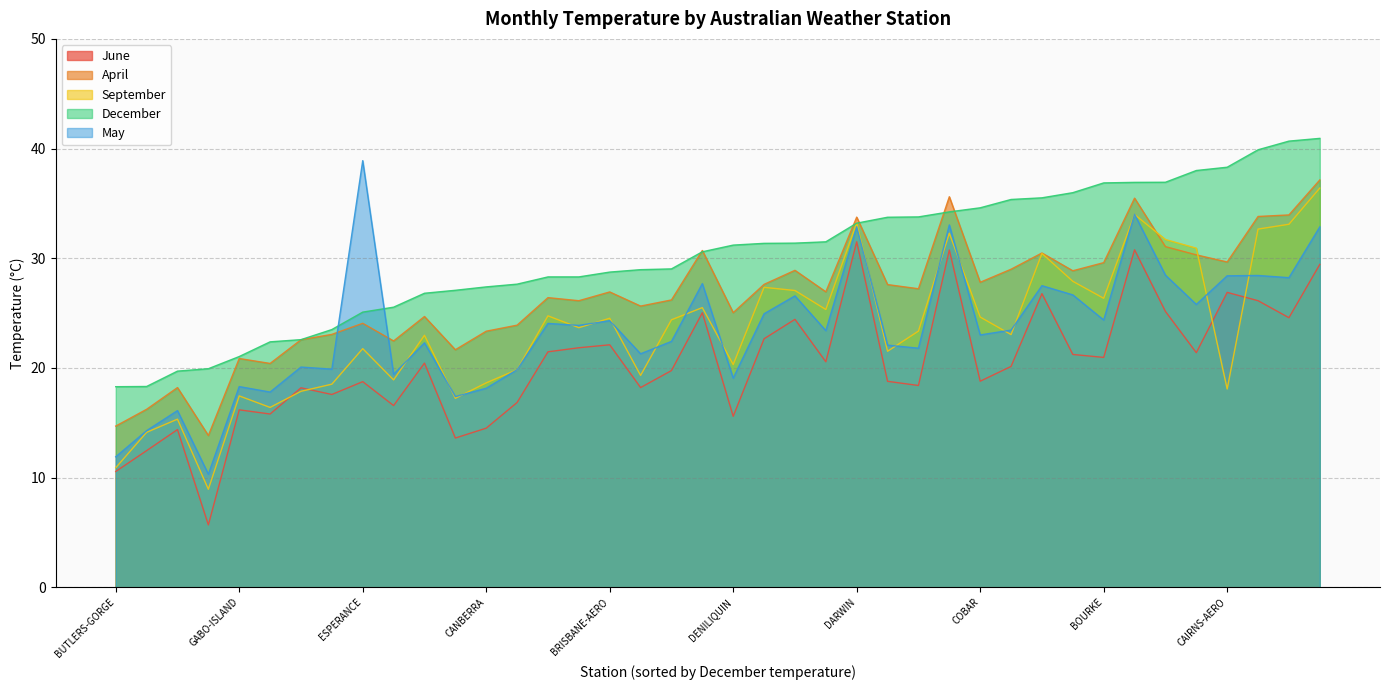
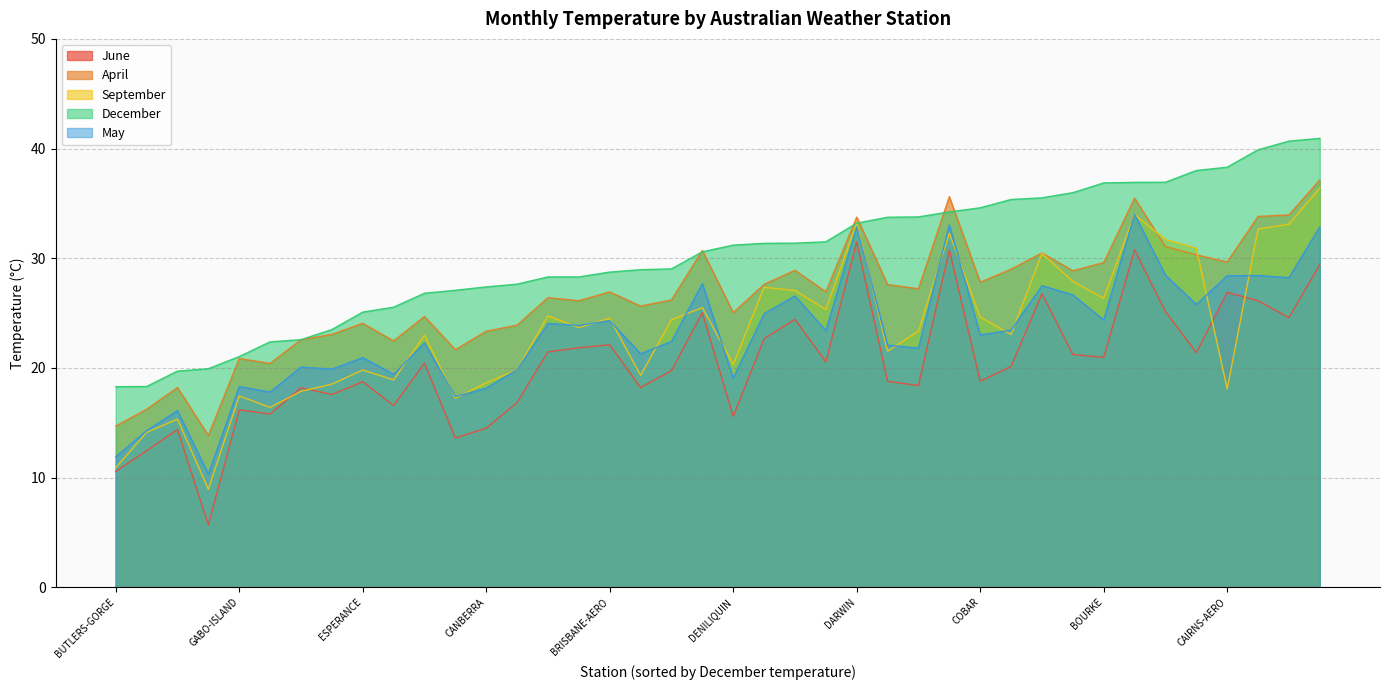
  {
    "September": {
-     "ESPERANCE": 21.8,
+     "ESPERANCE": 19.8,
      "COBAR": 24.6,
      "BOURKE": 26.4,
      "CAIRNS-AERO": 18.1
    },
    "December": {
      "ESPERANCE": 25.1,
      "COBAR": 34.6,
      "BOURKE": 36.9,
      "CAIRNS-AERO": 38.3
    },
    "May": {
-     "ESPERANCE": 38.9,
+     "ESPERANCE": 20.9,
      "DARWIN": 32.9,
      "COBAR": 23.0,
      "BOURKE": 24.4,
      "CAIRNS-AERO": 28.4
    }
  }
